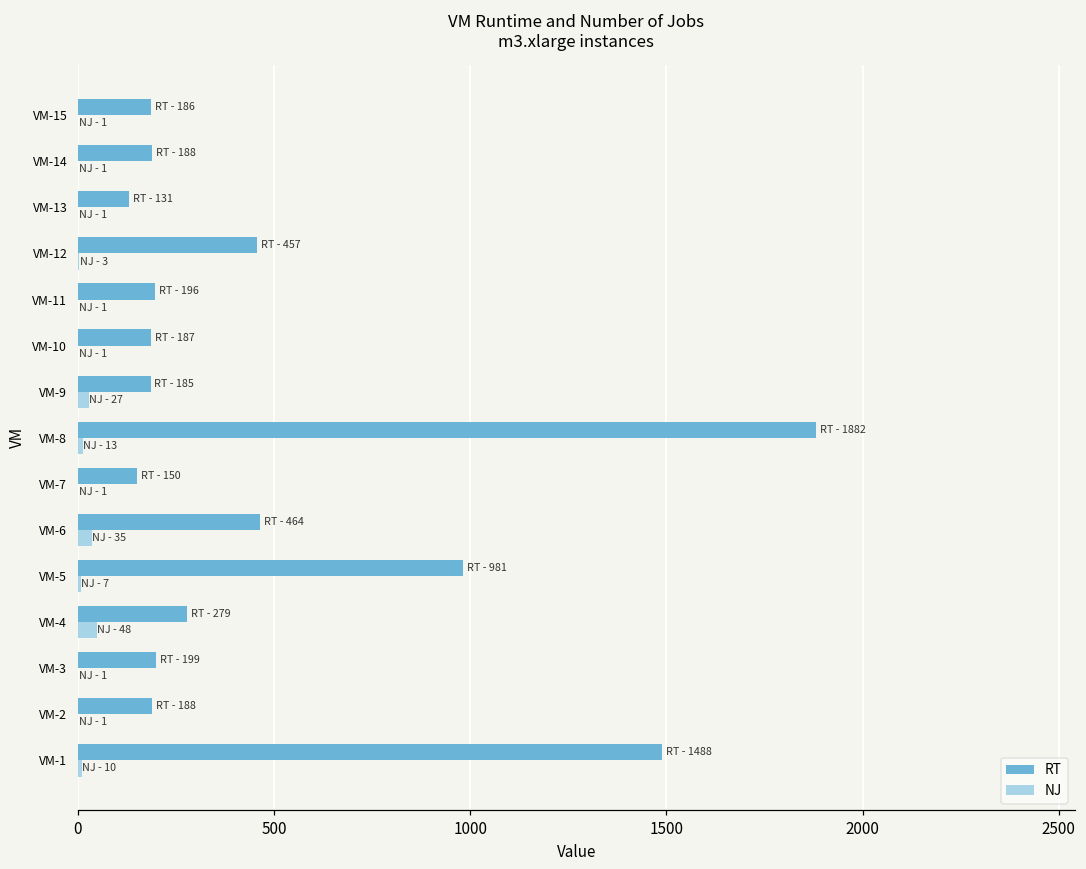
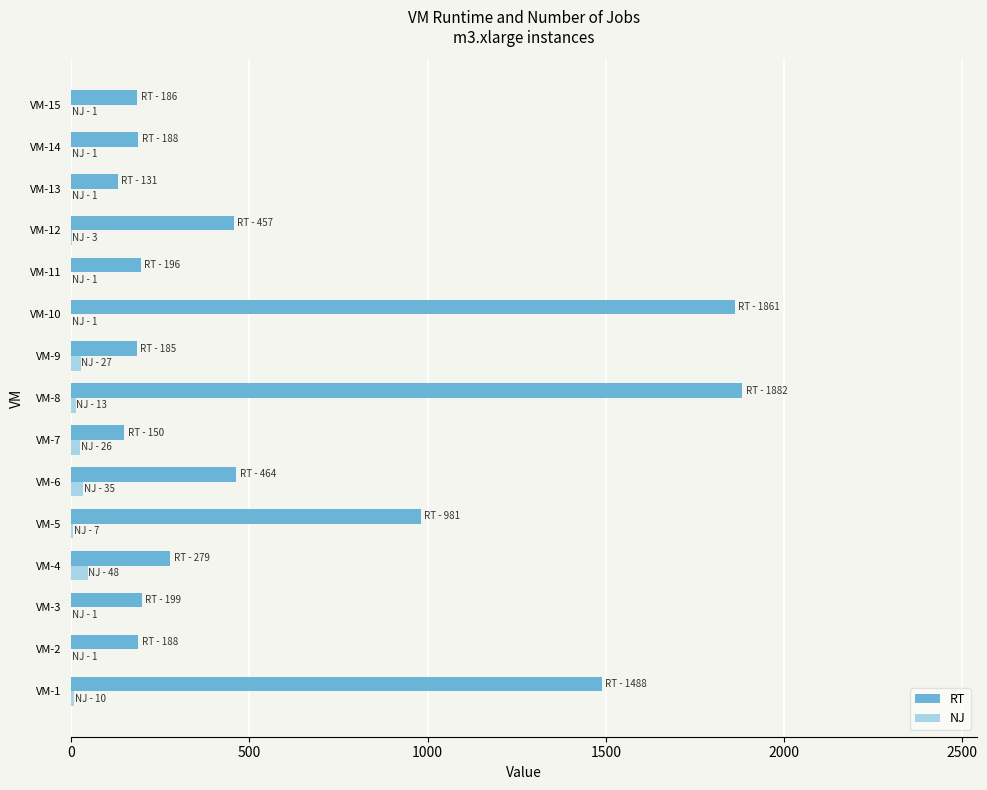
  {
    "RT": {
      "VM-15": 186,
      "VM-14": 188,
      "VM-13": 131,
      "VM-12": 457,
      "VM-11": 196,
-     "VM-10": 187,
+     "VM-10": 1861,
      "VM-9": 185,
      "VM-8": 1882,
      "VM-7": 150,
      "VM-6": 464,
      "VM-5": 981,
      "VM-4": 279,
      "VM-3": 199,
      "VM-2": 188,
      "VM-1": 1488
    },
    "NJ": {
      "VM-15": 1,
      "VM-14": 1,
      "VM-13": 1,
      "VM-12": 3,
      "VM-11": 1,
      "VM-10": 1,
      "VM-9": 27,
      "VM-8": 13,
-     "VM-7": 1,
+     "VM-7": 26,
      "VM-6": 35,
      "VM-5": 7,
      "VM-4": 48,
      "VM-3": 1,
      "VM-2": 1,
      "VM-1": 10
    }
  }
